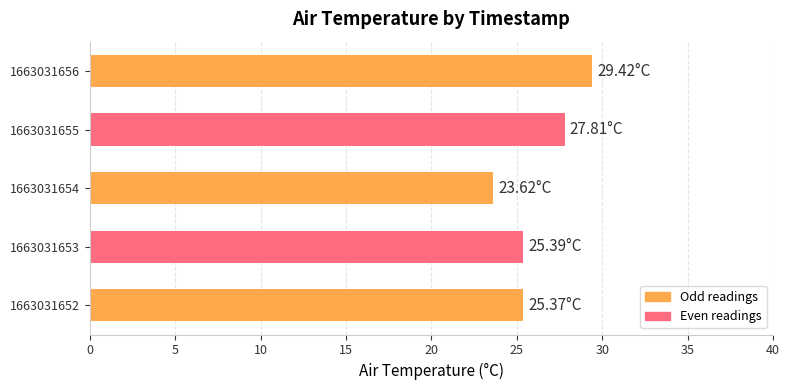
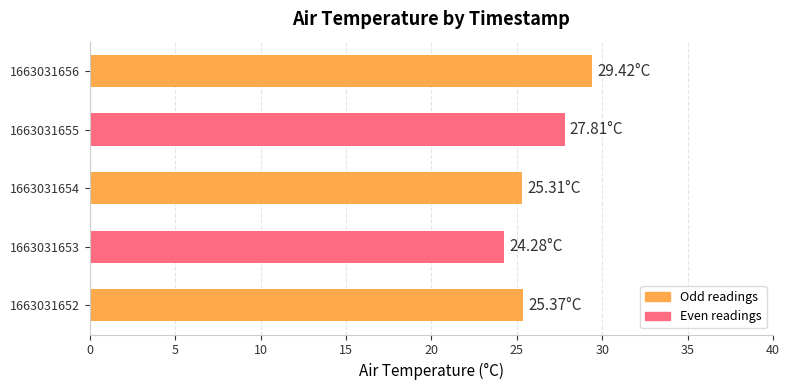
  {
    "1663031656": "29.42°C",
    "1663031655": "27.81°C",
-   "1663031654": "23.62°C",
-   "1663031653": "25.39°C",
+   "1663031654": "25.31°C",
+   "1663031653": "24.28°C",
    "1663031652": "25.37°C"
  }
